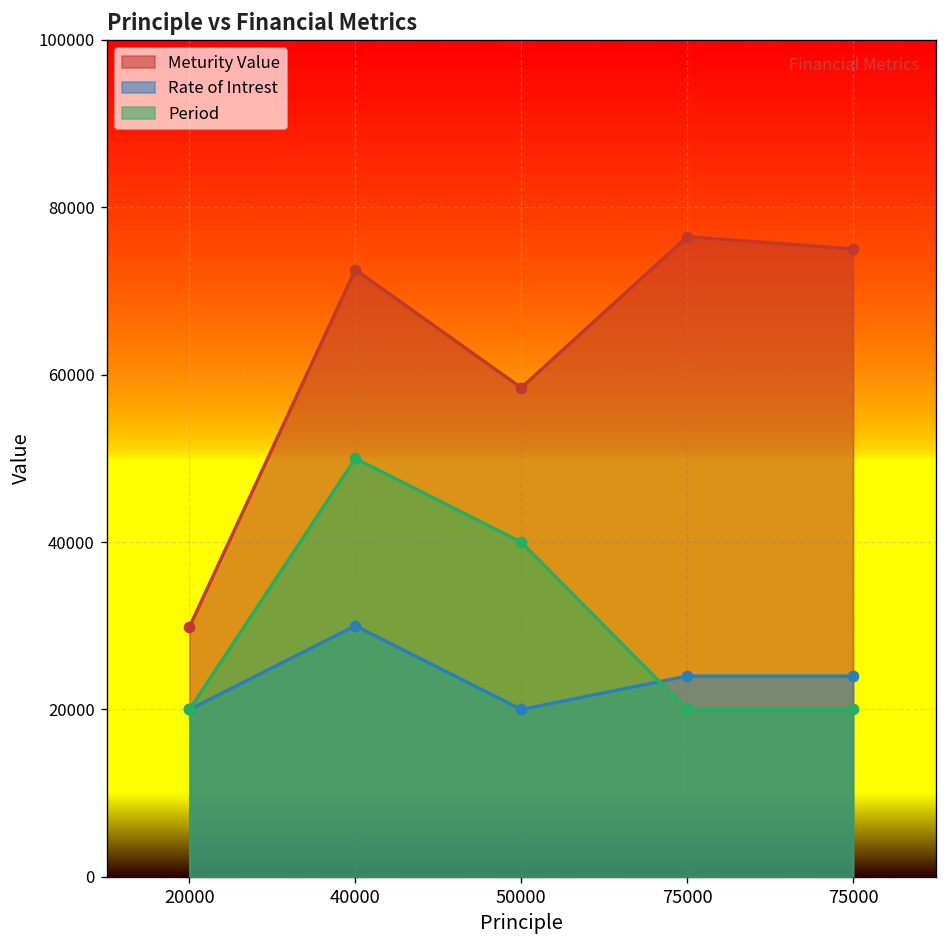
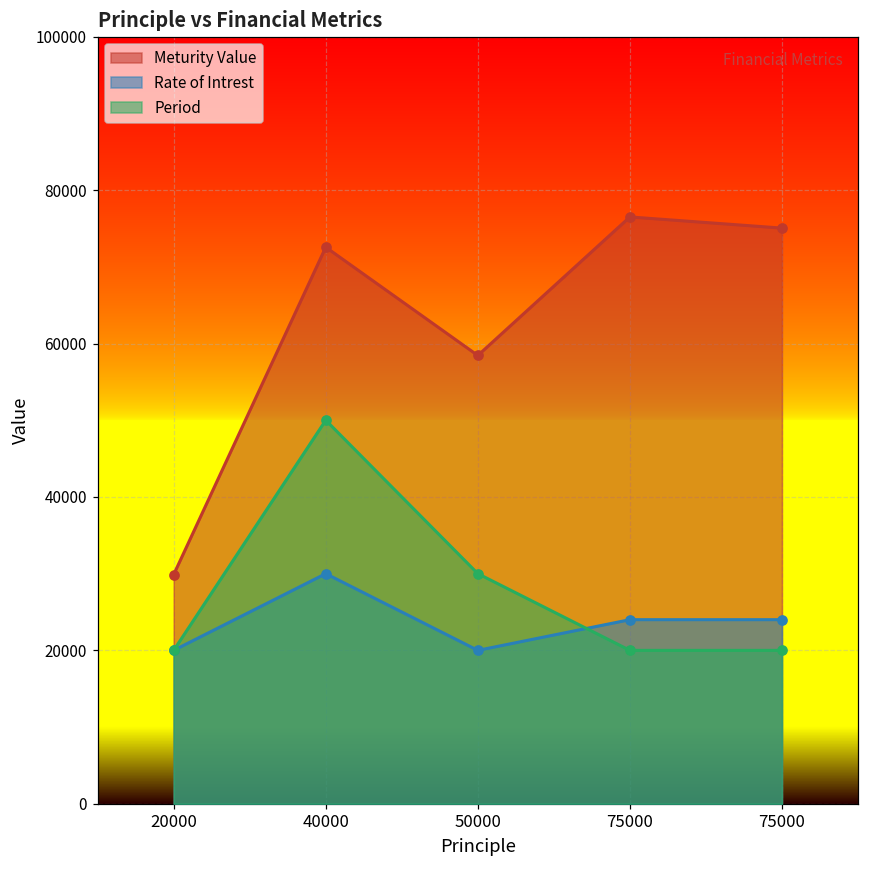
  {
    "Meturity Value": {
      "20000": 30000,
      "40000": 73000,
      "50000": 58000
    },
    "Rate of Intrest": {
      "40000": 30000,
      "50000": 20000
    },
    "Period": {
      "40000": 50000,
-     "50000": 40000
+     "50000": 30000
    }
  }
